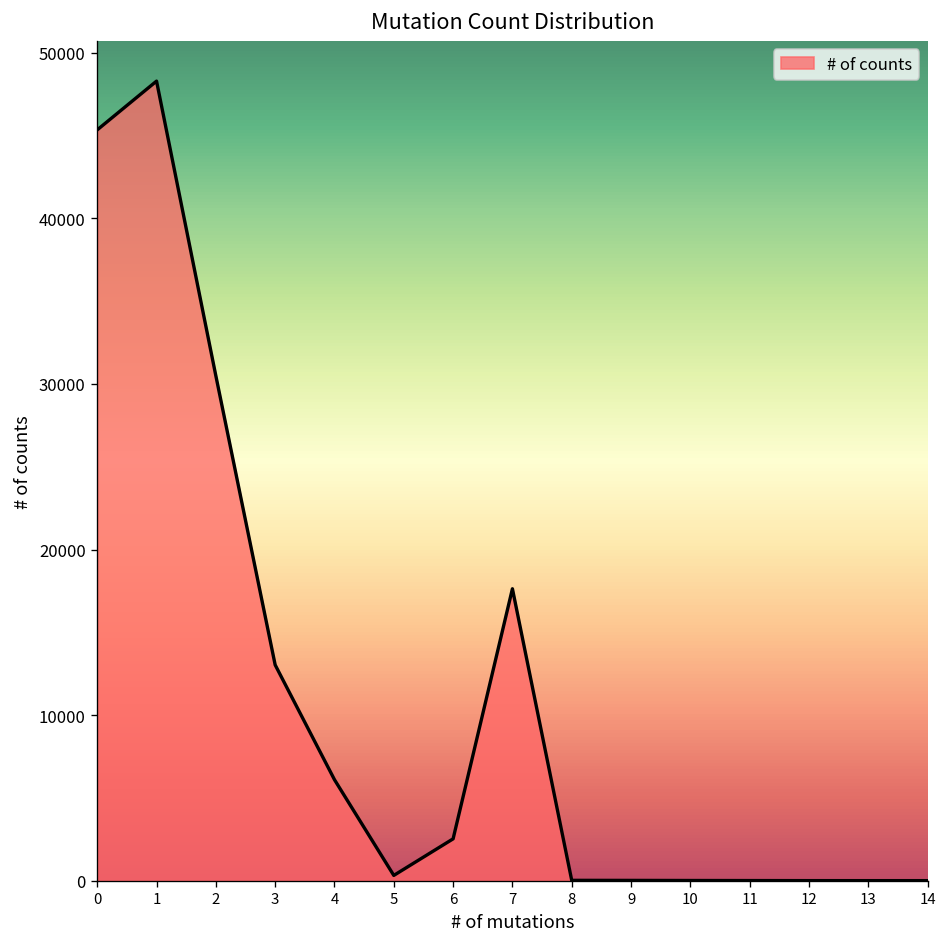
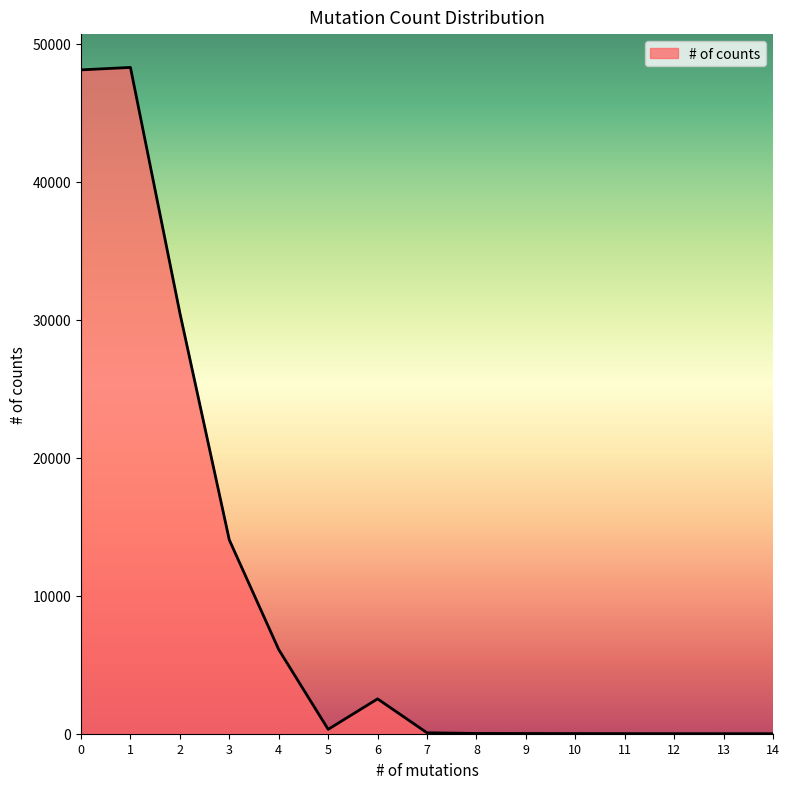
  {
-   "0": 45300,
+   "0": 48100,
    "1": 48300,
    "2": 30500,
-   "3": 13000,
+   "3": 14000,
    "4": 6100,
    "5": 300,
    "6": 2500,
-   "7": 17600,
+   "7": 100,
    "8": 0,
    "9": 0,
    "10": 0,
    "11": 0,
    "12": 0,
    "13": 0,
    "14": 0
  }
